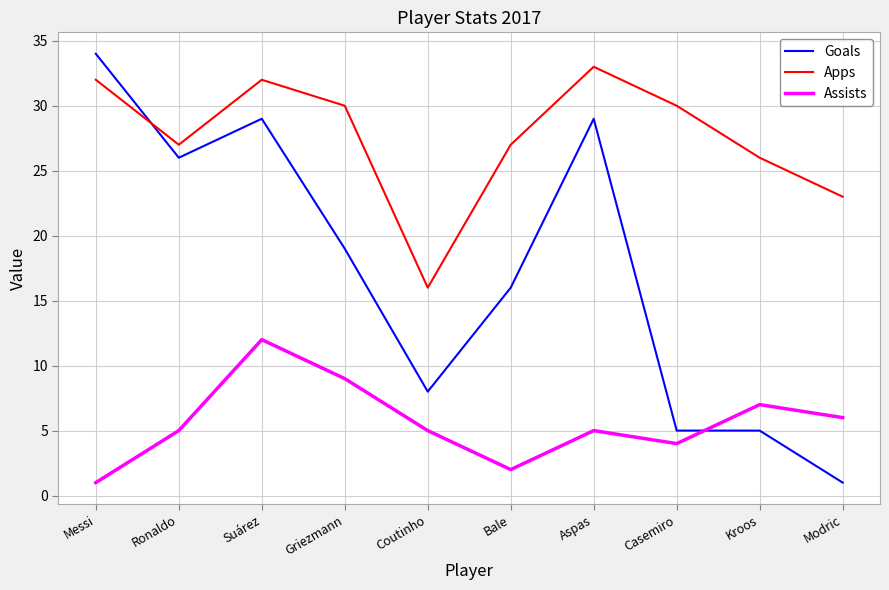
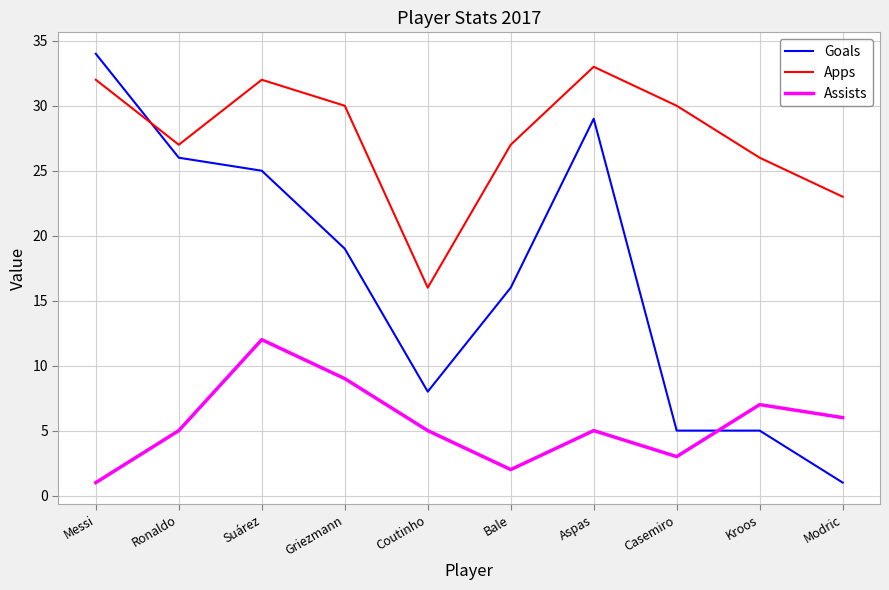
  {
    "Goals": {
      "Messi": 34,
      "Ronaldo": 26,
-     "Suárez": 29,
+     "Suárez": 25,
      "Griezmann": 19,
      "Coutinho": 8,
      "Bale": 16,
      "Aspas": 29,
      "Casemiro": 5,
      "Kroos": 5,
      "Modric": 1
    },
    "Apps": {
      "Messi": 32,
      "Ronaldo": 27,
      "Suárez": 32,
      "Griezmann": 30,
      "Coutinho": 16,
      "Bale": 27,
      "Aspas": 33,
      "Casemiro": 30,
      "Kroos": 26,
      "Modric": 23
    },
    "Assists": {
      "Messi": 1,
      "Ronaldo": 5,
      "Suárez": 12,
      "Griezmann": 9,
      "Coutinho": 5,
      "Bale": 2,
      "Aspas": 5,
-     "Casemiro": 4,
+     "Casemiro": 3,
      "Kroos": 7,
      "Modric": 6
    }
  }
